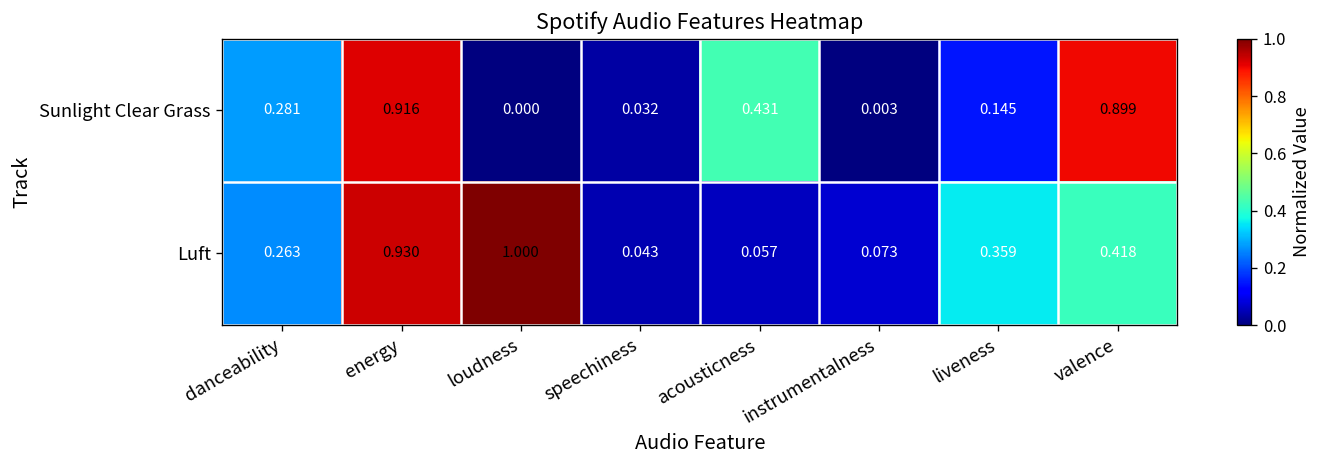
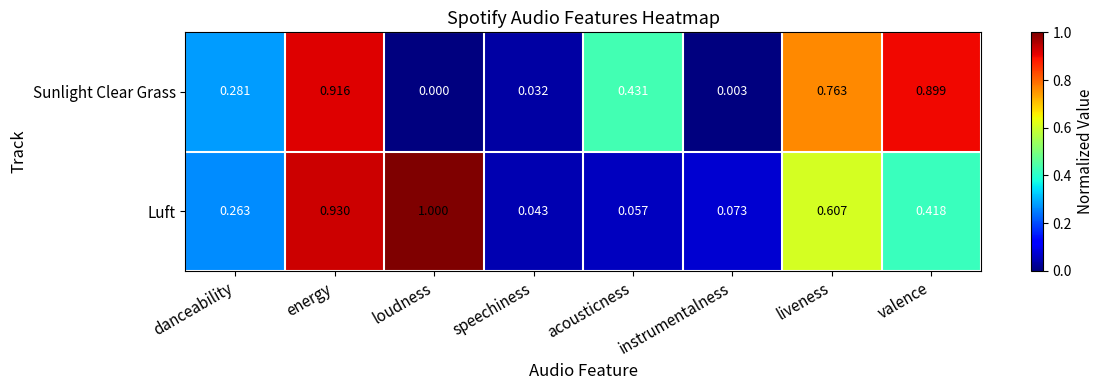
  {
    "Sunlight Clear Grass": {
      "danceability": 0.281,
      "energy": 0.916,
      "loudness": 0.000,
      "speechiness": 0.032,
      "acousticness": 0.431,
      "instrumentalness": 0.003,
-     "liveness": 0.145,
+     "liveness": 0.763,
      "valence": 0.899
    },
    "Luft": {
      "danceability": 0.263,
      "energy": 0.930,
      "loudness": 1.000,
      "speechiness": 0.043,
      "acousticness": 0.057,
      "instrumentalness": 0.073,
-     "liveness": 0.359,
+     "liveness": 0.607,
      "valence": 0.418
    }
  }
